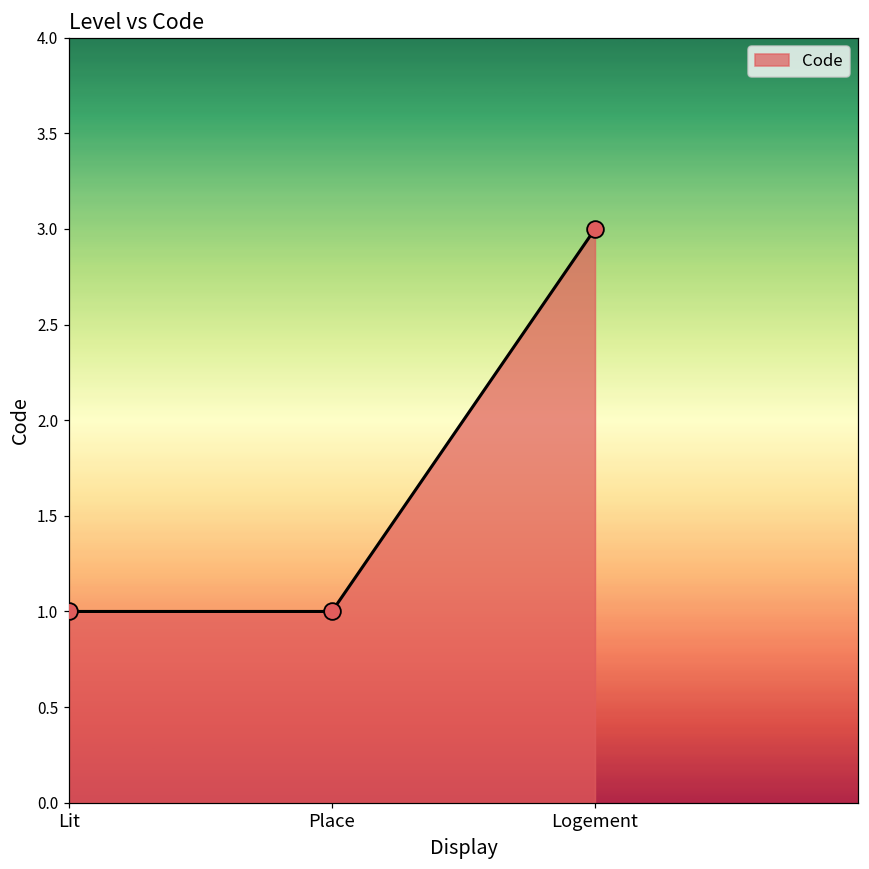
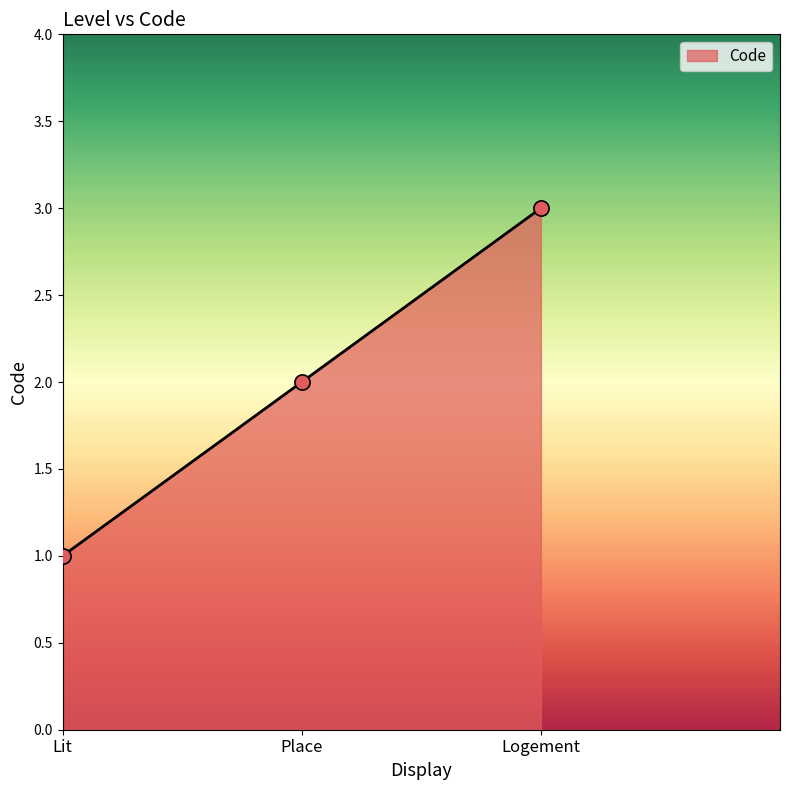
  {
    "Lit": 1,
-   "Place": 1,
+   "Place": 2,
    "Logement": 3
  }
